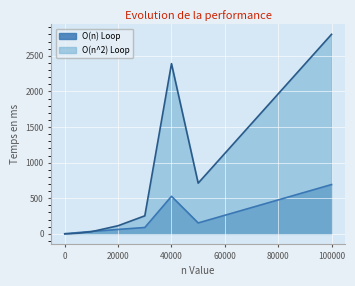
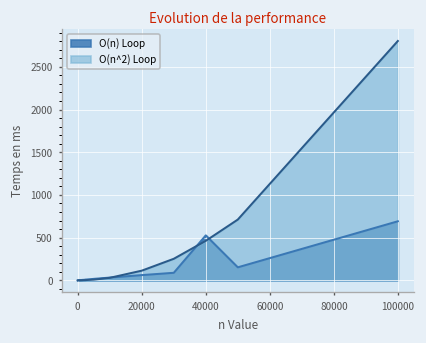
  {
    "O(n) Loop": {
      "20000": 100,
      "40000": 500,
      "100000": 700
    },
    "O(n^2) Loop": {
      "20000": 100,
-     "40000": 2400,
+     "40000": 500,
      "100000": 2800
    }
  }
